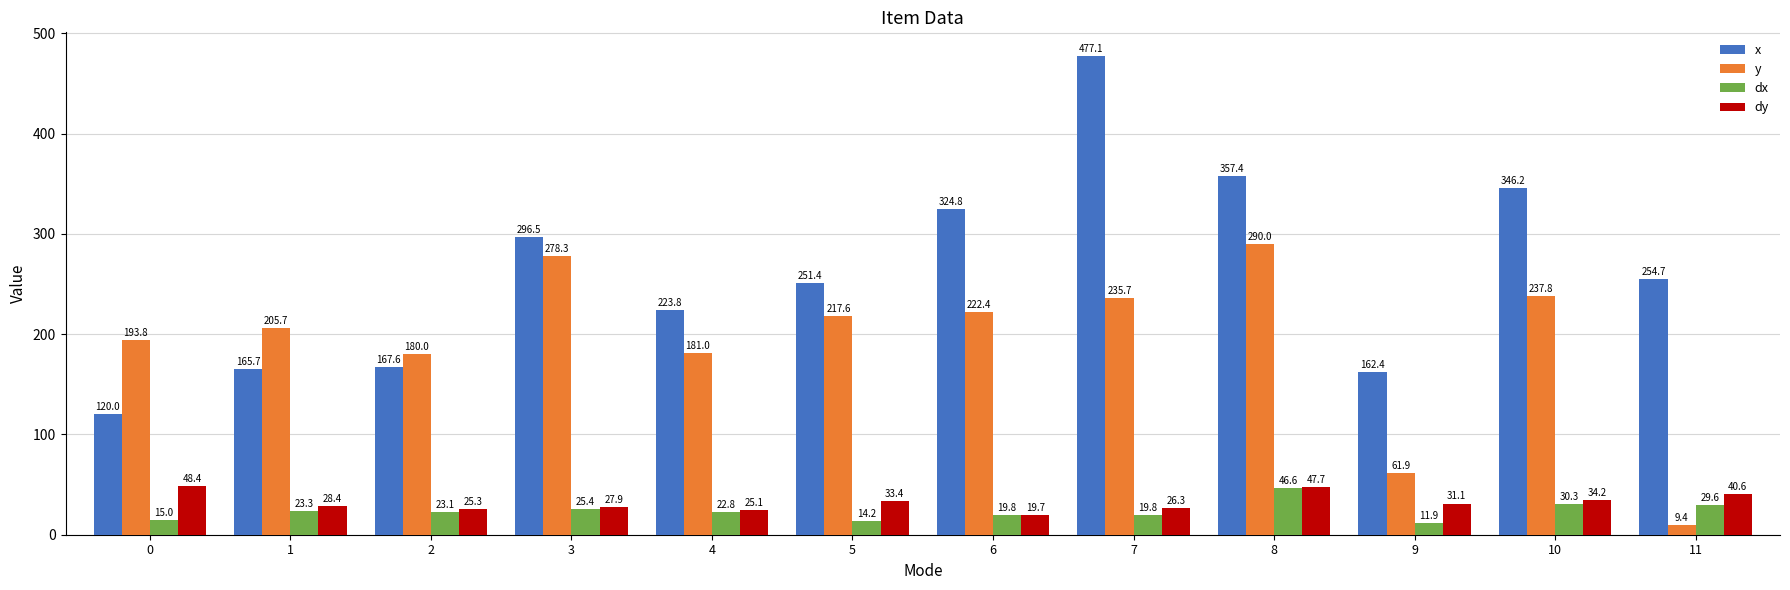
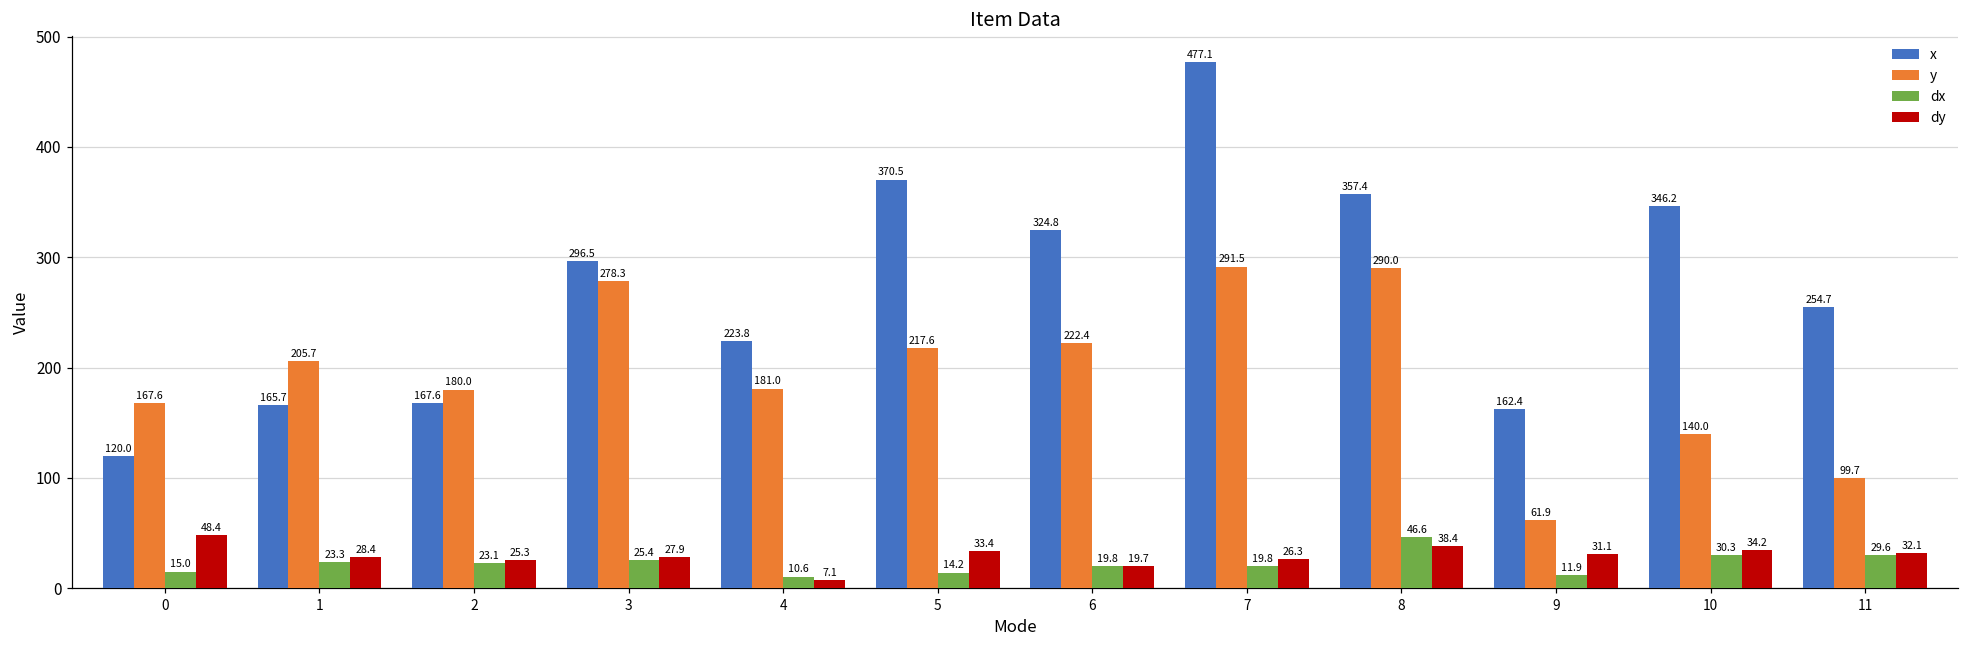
  {
    "x": {
      "0": 120.0,
      "1": 165.7,
      "2": 167.6,
      "3": 296.5,
      "4": 223.8,
-     "5": 251.4,
+     "5": 370.5,
      "6": 324.8,
      "7": 477.1,
      "8": 357.4,
      "9": 162.4,
      "10": 346.2,
      "11": 254.7
    },
    "y": {
-     "0": 193.8,
+     "0": 167.6,
      "1": 205.7,
      "2": 180.0,
      "3": 278.3,
      "4": 181.0,
      "5": 217.6,
      "6": 222.4,
-     "7": 235.7,
+     "7": 291.5,
      "8": 290.0,
      "9": 61.9,
-     "10": 237.8,
-     "11": 9.4
+     "10": 140.0,
+     "11": 99.7
    },
    "dx": {
      "0": 15.0,
      "1": 23.3,
      "2": 23.1,
      "3": 25.4,
-     "4": 22.8,
+     "4": 10.6,
      "5": 14.2,
      "6": 19.8,
      "7": 19.8,
      "8": 46.6,
      "9": 11.9,
      "10": 30.3,
      "11": 29.6
    },
    "dy": {
      "0": 48.4,
      "1": 28.4,
      "2": 25.3,
      "3": 27.9,
-     "4": 25.1,
+     "4": 7.1,
      "5": 33.4,
      "6": 19.7,
      "7": 26.3,
-     "8": 47.7,
+     "8": 38.4,
      "9": 31.1,
      "10": 34.2,
-     "11": 40.6
+     "11": 32.1
    }
  }
